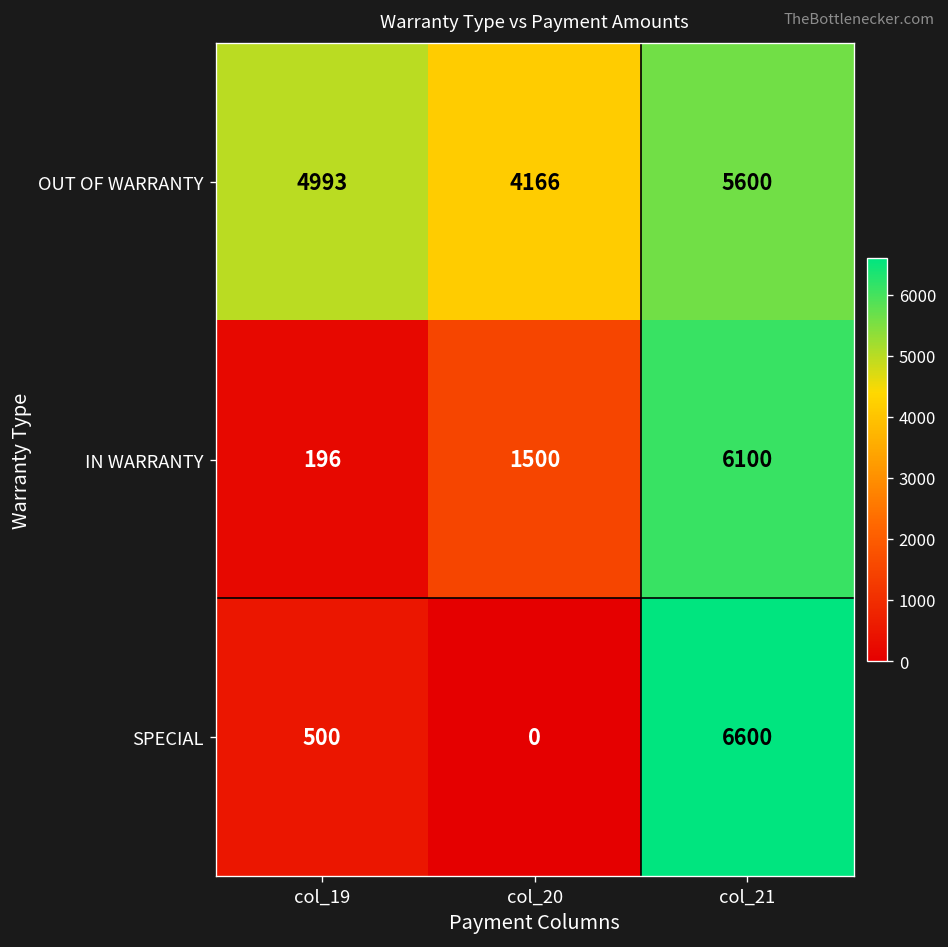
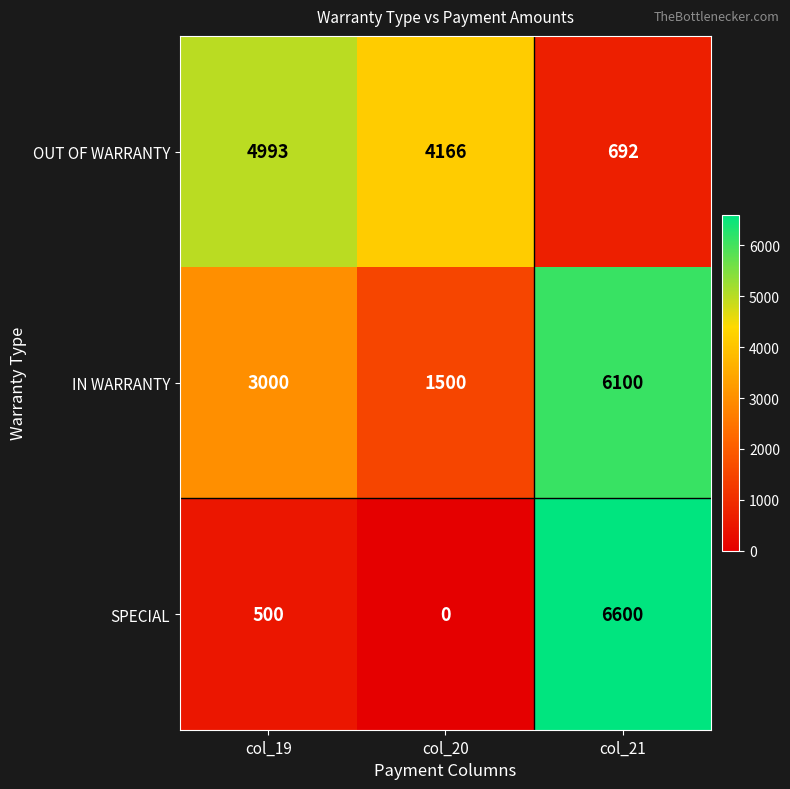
  {
    "OUT OF WARRANTY": {
      "col_19": 4993,
      "col_20": 4166,
-     "col_21": 5600
+     "col_21": 692
    },
    "IN WARRANTY": {
-     "col_19": 196,
+     "col_19": 3000,
      "col_20": 1500,
      "col_21": 6100
    },
    "SPECIAL": {
      "col_19": 500,
      "col_20": 0,
      "col_21": 6600
    }
  }
